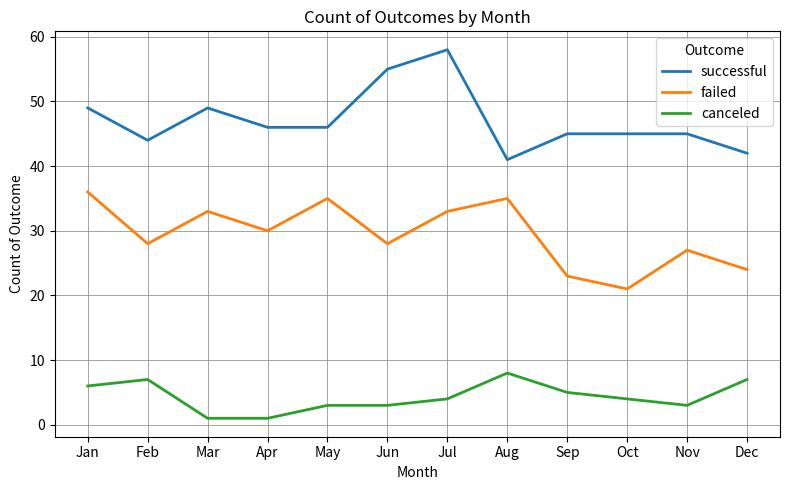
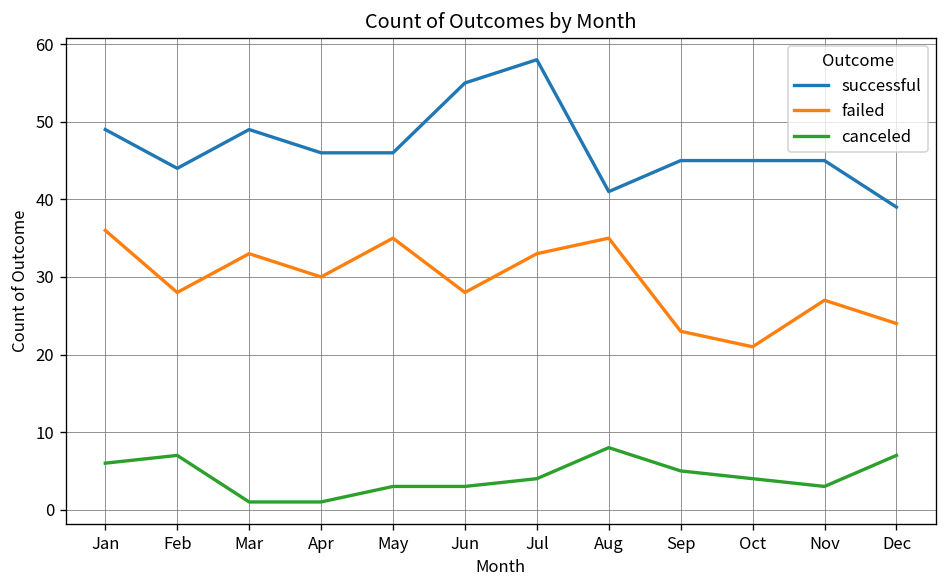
  {
    "successful": {
      "Jan": 49,
      "Feb": 44,
      "Mar": 49,
      "Apr": 46,
      "May": 46,
      "Jun": 55,
      "Jul": 58,
      "Aug": 41,
      "Sep": 45,
      "Oct": 45,
      "Nov": 45,
-     "Dec": 42
+     "Dec": 39
    },
    "failed": {
      "Jan": 36,
      "Feb": 28,
      "Mar": 33,
      "Apr": 30,
      "May": 35,
      "Jun": 28,
      "Jul": 33,
      "Aug": 35,
      "Sep": 23,
      "Oct": 21,
      "Nov": 27,
      "Dec": 24
    },
    "canceled": {
      "Jan": 6,
      "Feb": 7,
      "Mar": 1,
      "Apr": 1,
      "May": 3,
      "Jun": 3,
      "Jul": 4,
      "Aug": 8,
      "Sep": 5,
      "Oct": 4,
      "Nov": 3,
      "Dec": 7
    }
  }
